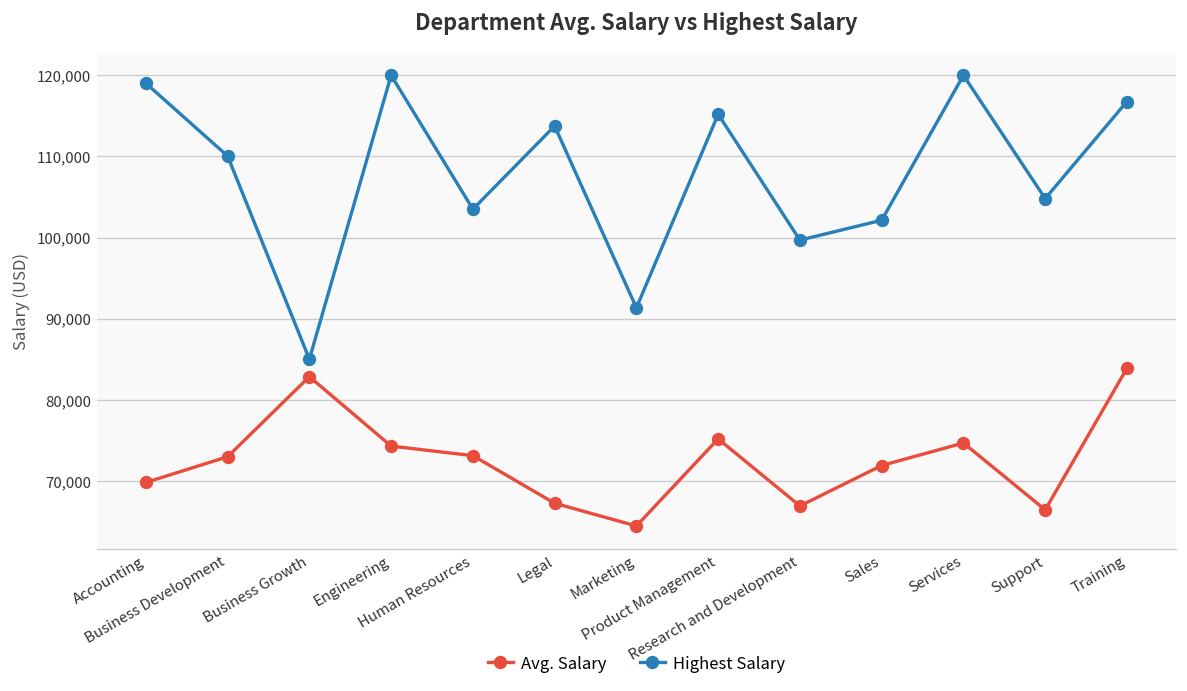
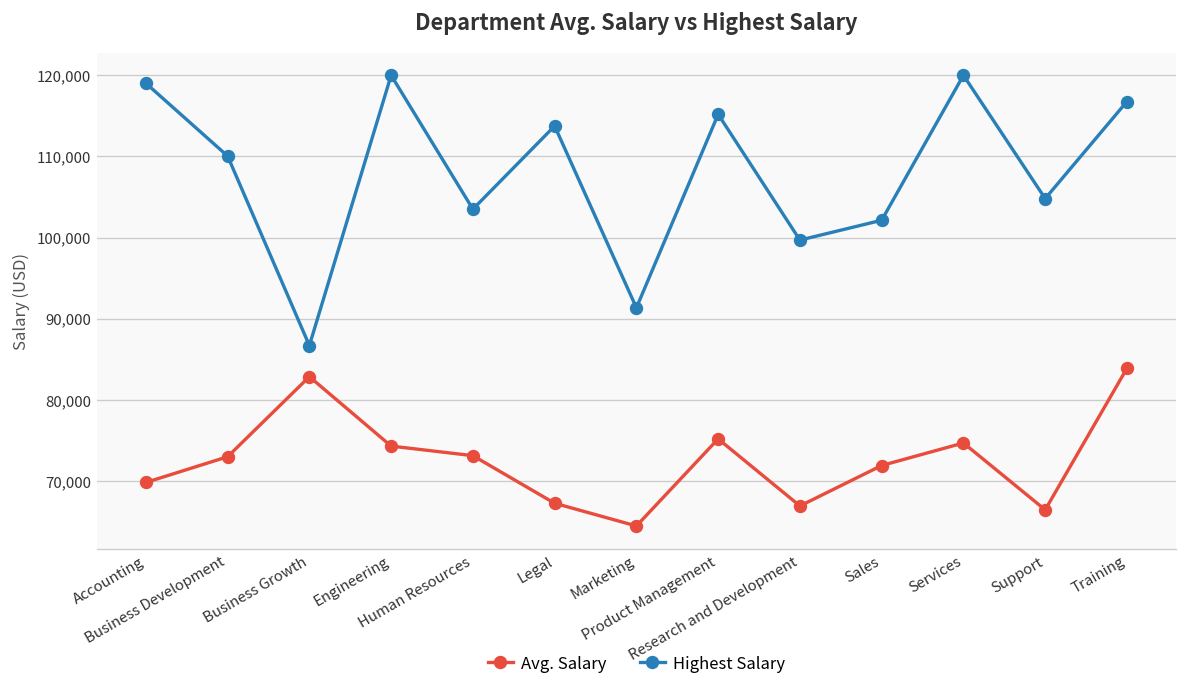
  {
    "Avg. Salary": {
      "Accounting": "70,000",
      "Business Development": "73,000",
      "Business Growth": "83,000",
      "Engineering": "74,000",
      "Human Resources": "73,000",
      "Legal": "67,000",
      "Marketing": "64,000",
      "Product Management": "75,000",
      "Research and Development": "67,000",
      "Sales": "72,000",
      "Services": "75,000",
      "Support": "66,000",
      "Training": "84,000"
    },
    "Highest Salary": {
      "Accounting": "119,000",
      "Business Development": "110,000",
-     "Business Growth": "85,000",
+     "Business Growth": "87,000",
      "Engineering": "120,000",
      "Human Resources": "103,000",
      "Legal": "114,000",
      "Marketing": "91,000",
      "Product Management": "115,000",
      "Research and Development": "100,000",
      "Sales": "102,000",
      "Services": "120,000",
      "Support": "105,000",
      "Training": "117,000"
    }
  }
